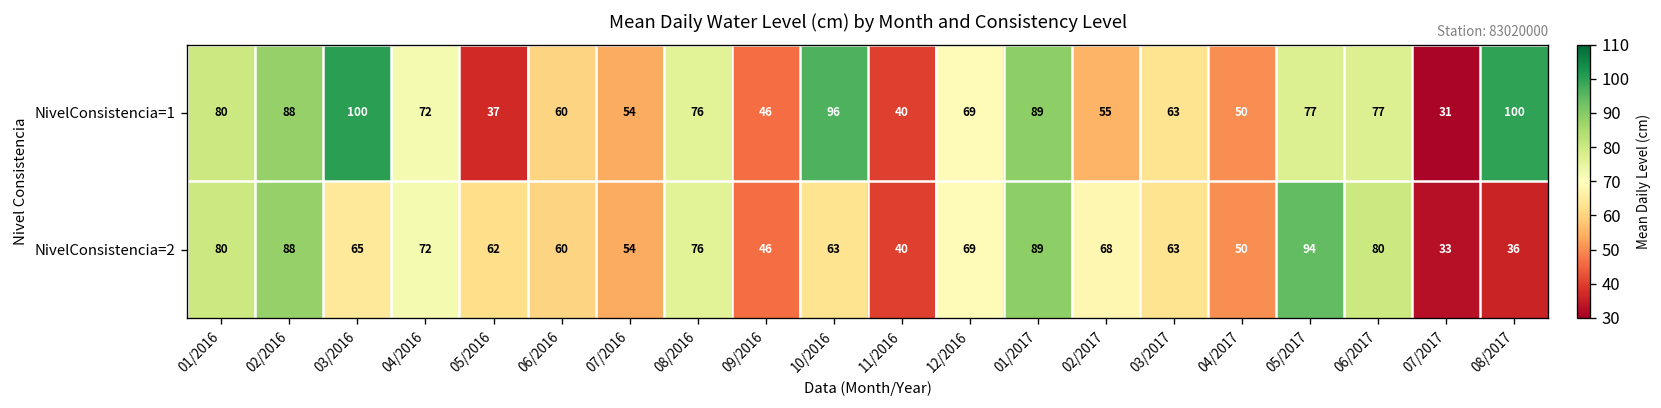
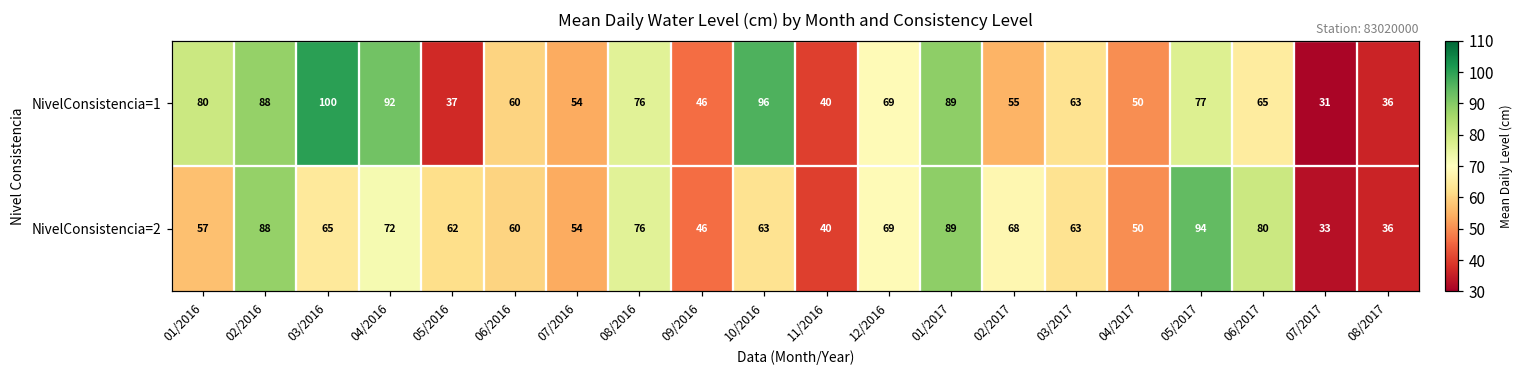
  {
    "NivelConsistencia=1": {
      "01/2016": 80,
      "02/2016": 88,
      "03/2016": 100,
-     "04/2016": 72,
+     "04/2016": 92,
      "05/2016": 37,
      "06/2016": 60,
      "07/2016": 54,
      "08/2016": 76,
      "09/2016": 46,
      "10/2016": 96,
      "11/2016": 40,
      "12/2016": 69,
      "01/2017": 89,
      "02/2017": 55,
      "03/2017": 63,
      "04/2017": 50,
      "05/2017": 77,
-     "06/2017": 77,
+     "06/2017": 65,
      "07/2017": 31,
-     "08/2017": 100
+     "08/2017": 36
    },
    "NivelConsistencia=2": {
-     "01/2016": 80,
+     "01/2016": 57,
      "02/2016": 88,
      "03/2016": 65,
      "04/2016": 72,
      "05/2016": 62,
      "06/2016": 60,
      "07/2016": 54,
      "08/2016": 76,
      "09/2016": 46,
      "10/2016": 63,
      "11/2016": 40,
      "12/2016": 69,
      "01/2017": 89,
      "02/2017": 68,
      "03/2017": 63,
      "04/2017": 50,
      "05/2017": 94,
      "06/2017": 80,
      "07/2017": 33,
      "08/2017": 36
    }
  }
